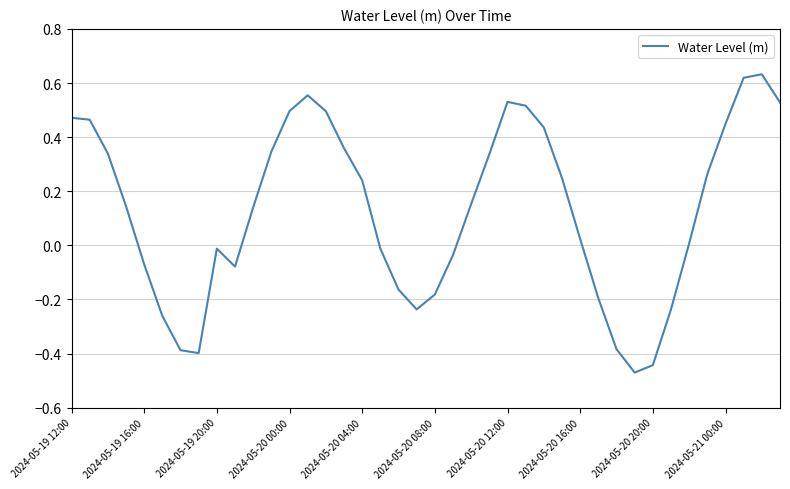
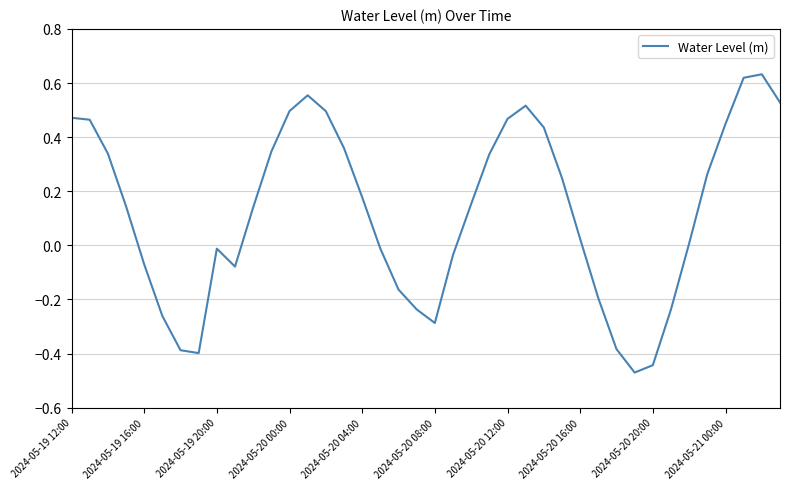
  {
    "2024-05-19 12:00": 0.47,
    "2024-05-19 16:00": -0.07,
    "2024-05-19 20:00": -0.01,
    "2024-05-20 00:00": 0.50,
-   "2024-05-20 04:00": 0.24,
-   "2024-05-20 08:00": -0.18,
-   "2024-05-20 12:00": 0.53,
+   "2024-05-20 04:00": 0.18,
+   "2024-05-20 08:00": -0.29,
+   "2024-05-20 12:00": 0.47,
    "2024-05-20 16:00": 0.02,
    "2024-05-20 20:00": -0.44,
    "2024-05-21 00:00": 0.45
  }
